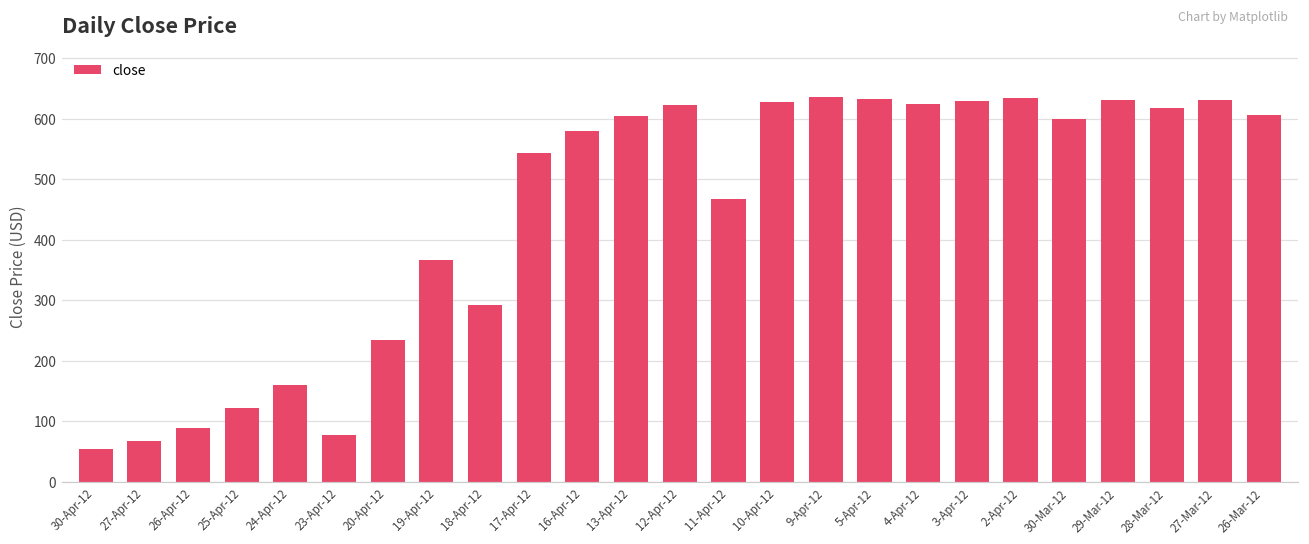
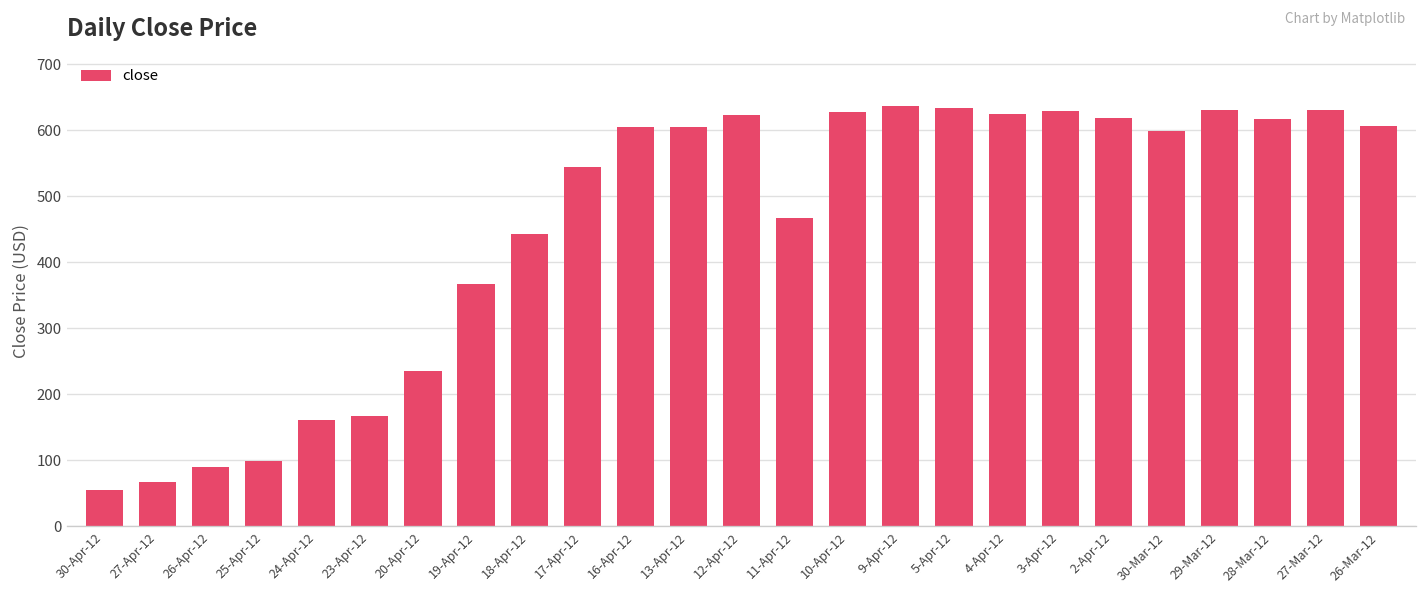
  {
    "30-Apr-12": 50,
    "27-Apr-12": 70,
    "26-Apr-12": 90,
-   "25-Apr-12": 120,
+   "25-Apr-12": 100,
    "24-Apr-12": 160,
-   "23-Apr-12": 80,
+   "23-Apr-12": 170,
    "20-Apr-12": 230,
    "19-Apr-12": 370,
-   "18-Apr-12": 290,
+   "18-Apr-12": 440,
    "17-Apr-12": 540,
-   "16-Apr-12": 580,
+   "16-Apr-12": 610,
    "13-Apr-12": 610,
    "12-Apr-12": 620,
    "11-Apr-12": 470,
    "10-Apr-12": 630,
    "9-Apr-12": 640,
    "5-Apr-12": 630,
    "4-Apr-12": 620,
    "3-Apr-12": 630,
-   "2-Apr-12": 630,
+   "2-Apr-12": 620,
    "30-Mar-12": 600,
    "29-Mar-12": 630,
    "28-Mar-12": 620,
    "27-Mar-12": 630,
    "26-Mar-12": 610
  }
